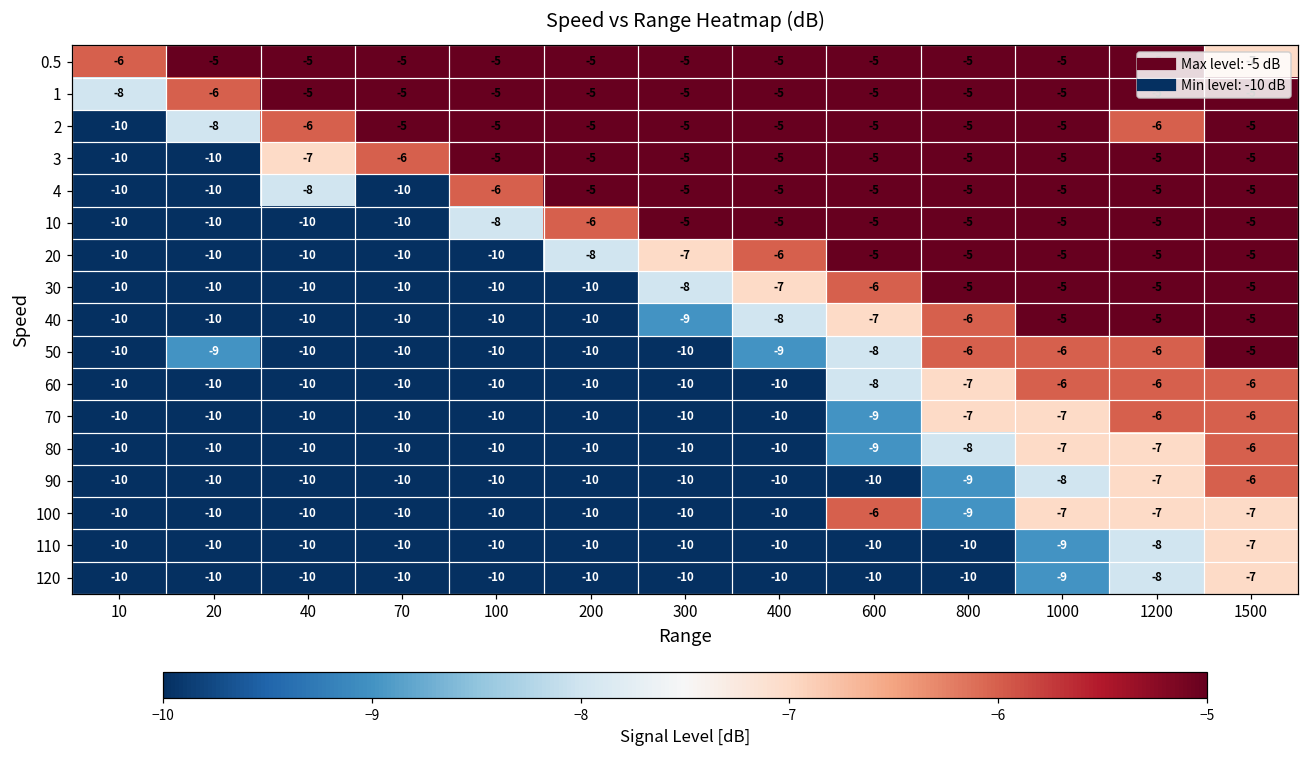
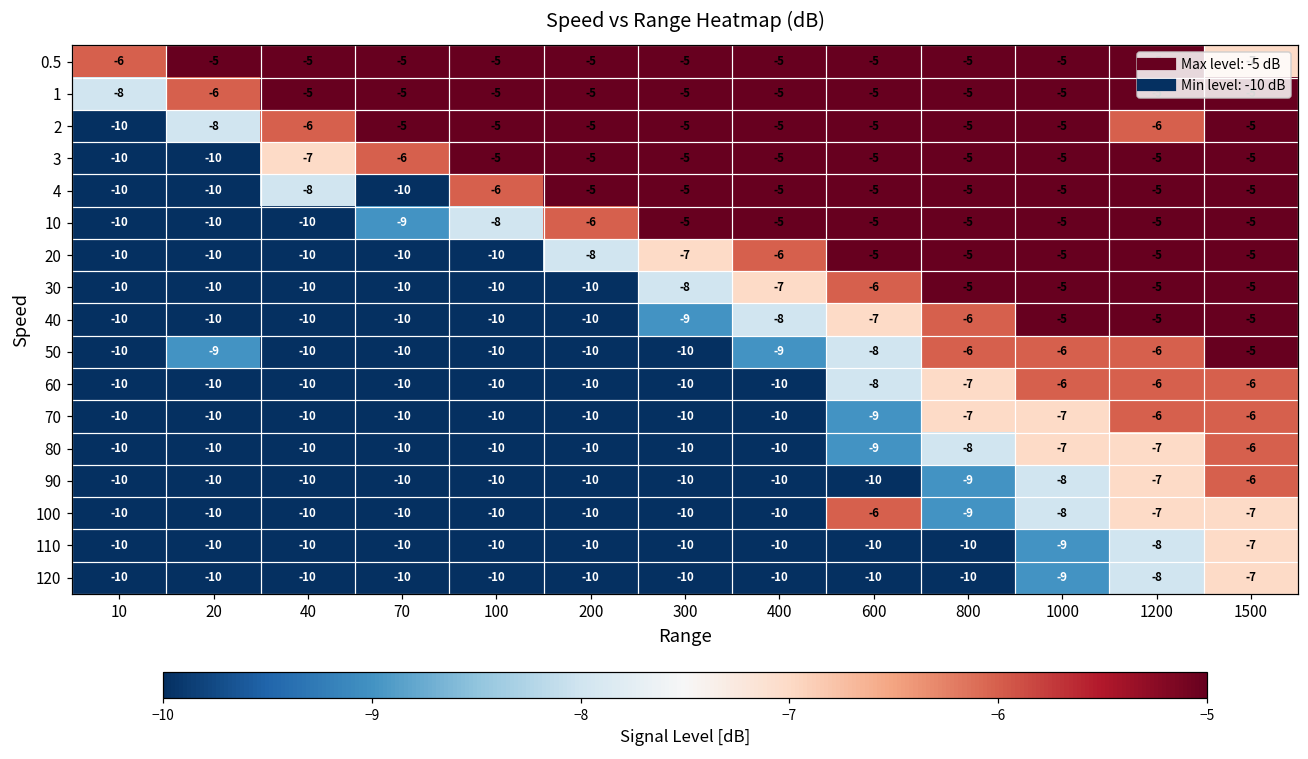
  {
    "10": {
      "10": -10,
      "20": -10,
      "40": -10,
-     "70": -10,
+     "70": -9,
      "100": -8,
      "200": -6,
      "300": -5,
      "400": -5,
      "600": -5,
      "800": -5,
      "1000": -5,
      "1200": -5,
      "1500": -5
    },
    "100": {
      "10": -10,
      "20": -10,
      "40": -10,
      "70": -10,
      "100": -10,
      "200": -10,
      "300": -10,
      "400": -10,
      "600": -6,
      "800": -9,
-     "1000": -7,
+     "1000": -8,
      "1200": -7,
      "1500": -7
    }
  }
